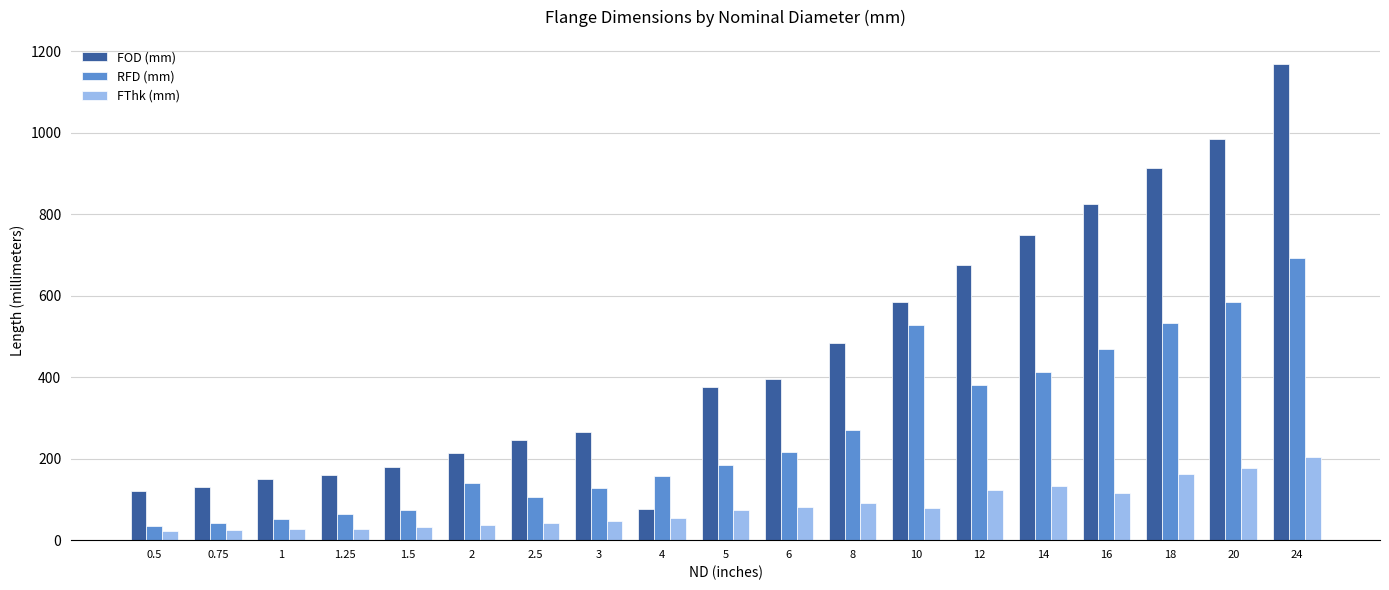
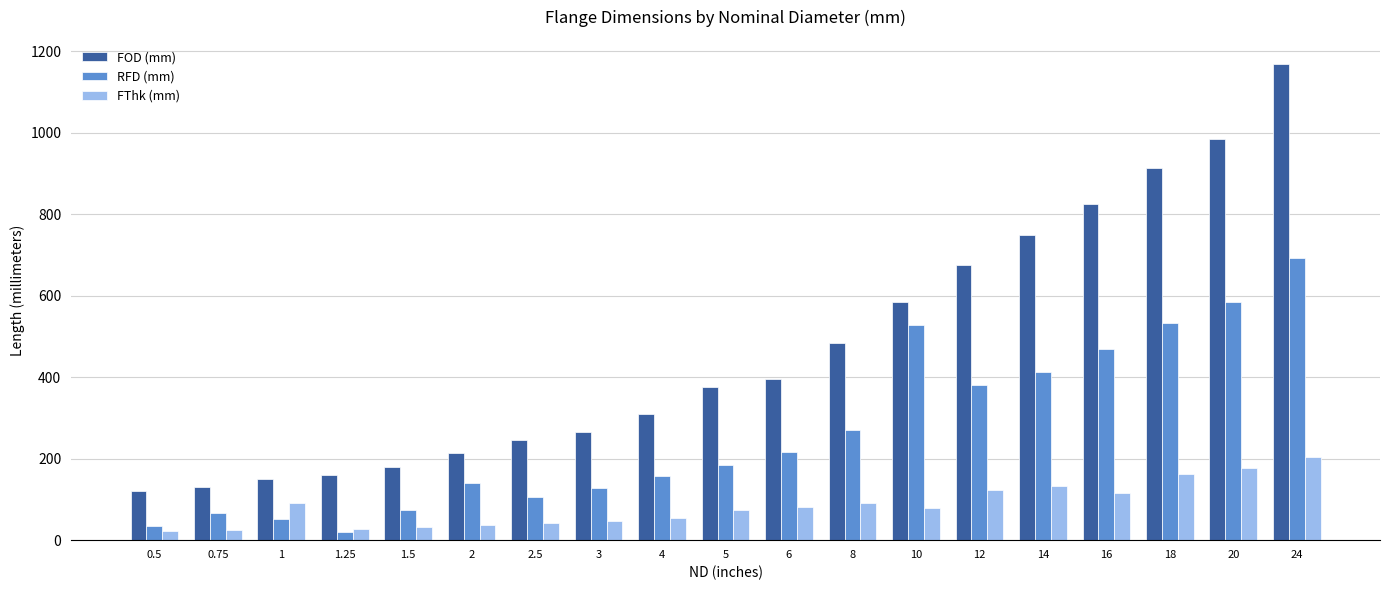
  {
    "FOD (mm)": {
      "0.5": 120,
      "0.75": 130,
      "1": 150,
      "1.25": 160,
      "1.5": 180,
      "2": 220,
      "2.5": 250,
      "3": 270,
-     "4": 80,
+     "4": 310,
      "5": 380,
      "6": 400,
      "8": 490,
      "10": 590,
      "12": 680,
      "14": 750,
      "16": 830,
      "18": 920,
      "20": 990,
      "24": 1170
    },
    "RFD (mm)": {
      "0.5": 30,
-     "0.75": 40,
+     "0.75": 70,
      "1": 50,
-     "1.25": 60,
+     "1.25": 20,
      "1.5": 70,
      "2": 140,
      "2.5": 100,
      "3": 130,
      "4": 160,
      "5": 190,
      "6": 220,
      "8": 270,
      "10": 530,
      "12": 380,
      "14": 410,
      "16": 470,
      "18": 530,
      "20": 580,
      "24": 690
    },
    "FThk (mm)": {
      "0.5": 20,
      "0.75": 30,
-     "1": 30,
+     "1": 90,
      "1.25": 30,
      "1.5": 30,
      "2": 40,
      "2.5": 40,
      "3": 50,
      "4": 50,
      "5": 70,
      "6": 80,
      "8": 90,
      "10": 80,
      "12": 120,
      "14": 130,
      "16": 120,
      "18": 160,
      "20": 180,
      "24": 200
    }
  }
